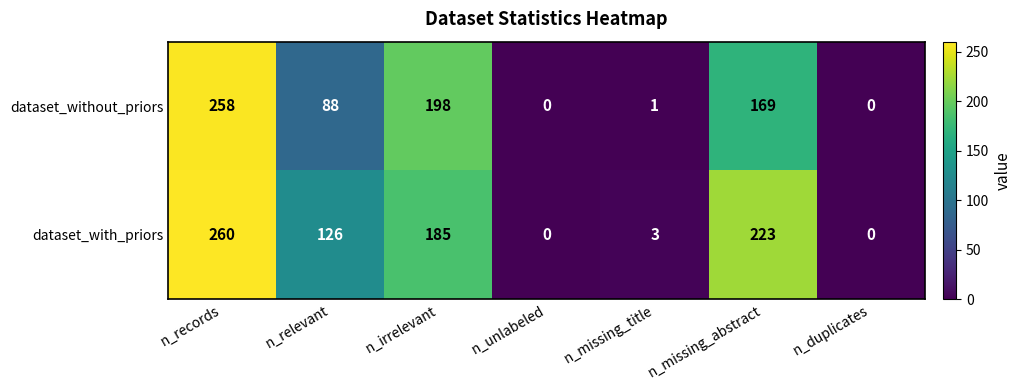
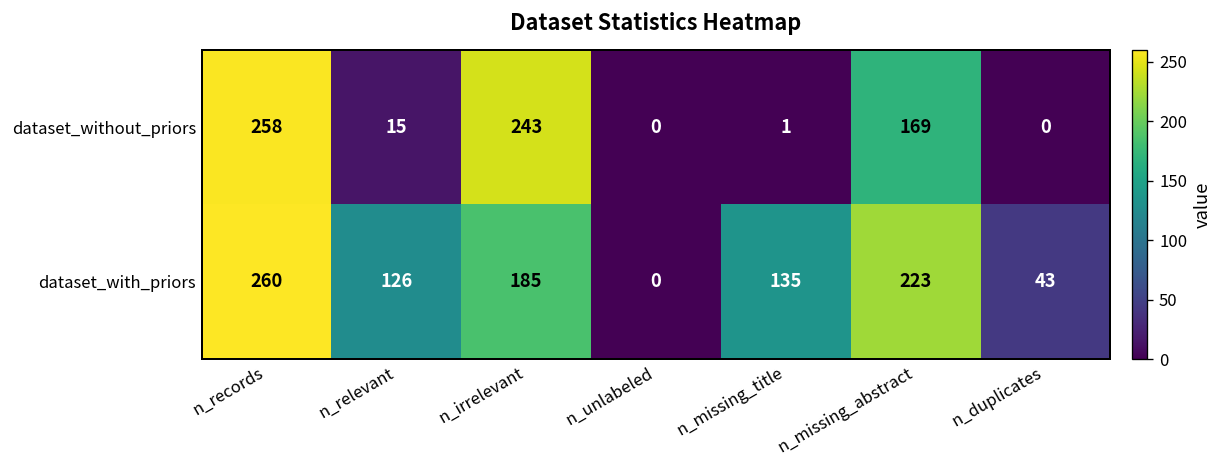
  {
    "dataset_without_priors": {
      "n_records": 258,
-     "n_relevant": 88,
-     "n_irrelevant": 198,
+     "n_relevant": 15,
+     "n_irrelevant": 243,
      "n_unlabeled": 0,
      "n_missing_title": 1,
      "n_missing_abstract": 169,
      "n_duplicates": 0
    },
    "dataset_with_priors": {
      "n_records": 260,
      "n_relevant": 126,
      "n_irrelevant": 185,
      "n_unlabeled": 0,
-     "n_missing_title": 3,
+     "n_missing_title": 135,
      "n_missing_abstract": 223,
-     "n_duplicates": 0
+     "n_duplicates": 43
    }
  }
